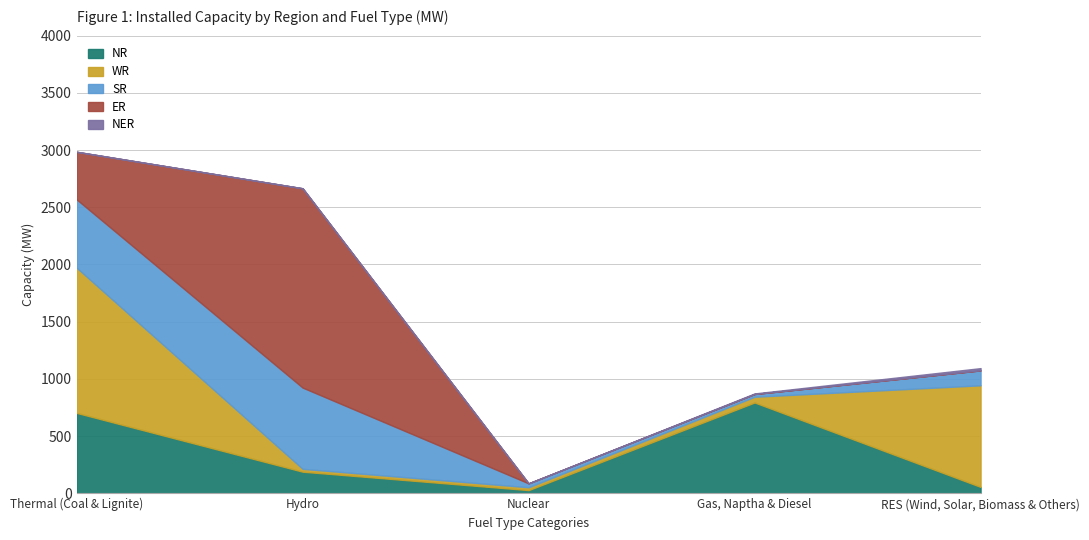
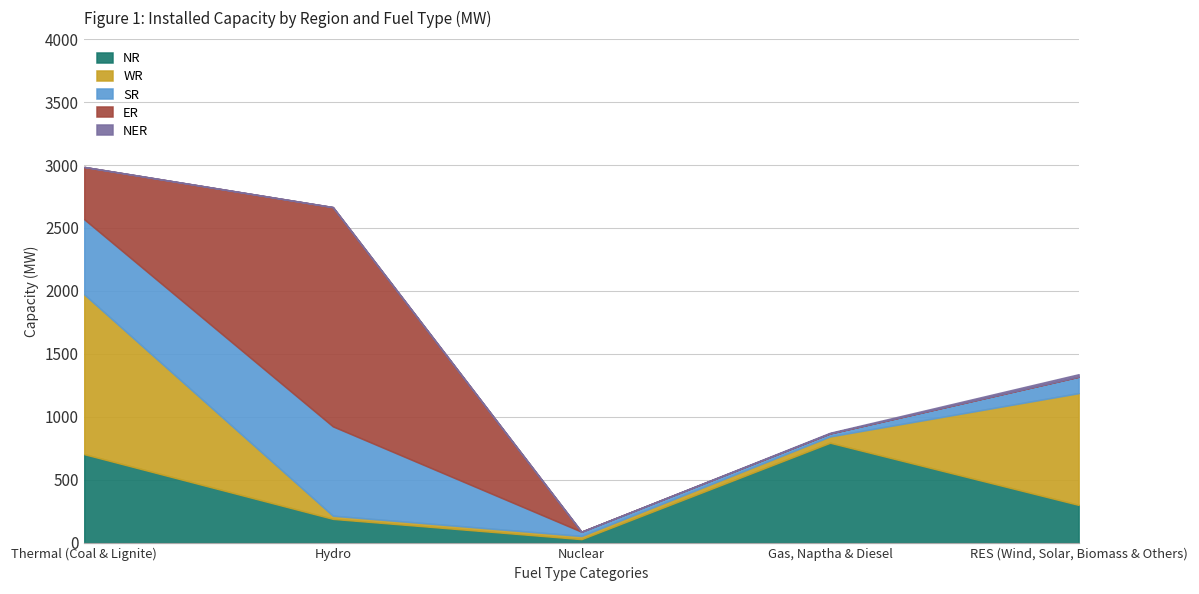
  {
    "NR": {
      "Thermal (Coal & Lignite)": 700,
      "Hydro": 190,
      "Nuclear": 30,
      "Gas, Naptha & Diesel": 790,
-     "RES (Wind, Solar, Biomass & Others)": 60
+     "RES (Wind, Solar, Biomass & Others)": 300
    },
    "WR": {
      "Thermal (Coal & Lignite)": 1270,
      "Hydro": 30,
      "Nuclear": 30,
      "Gas, Naptha & Diesel": 50,
      "RES (Wind, Solar, Biomass & Others)": 890
    },
    "SR": {
      "Thermal (Coal & Lignite)": 600,
      "Hydro": 710
    }
  }
